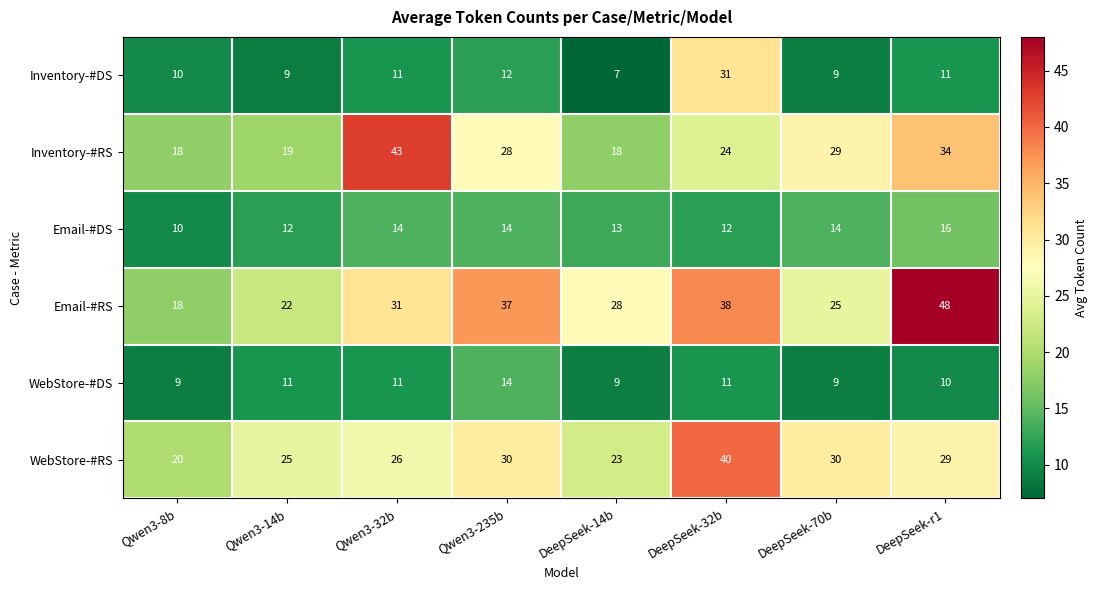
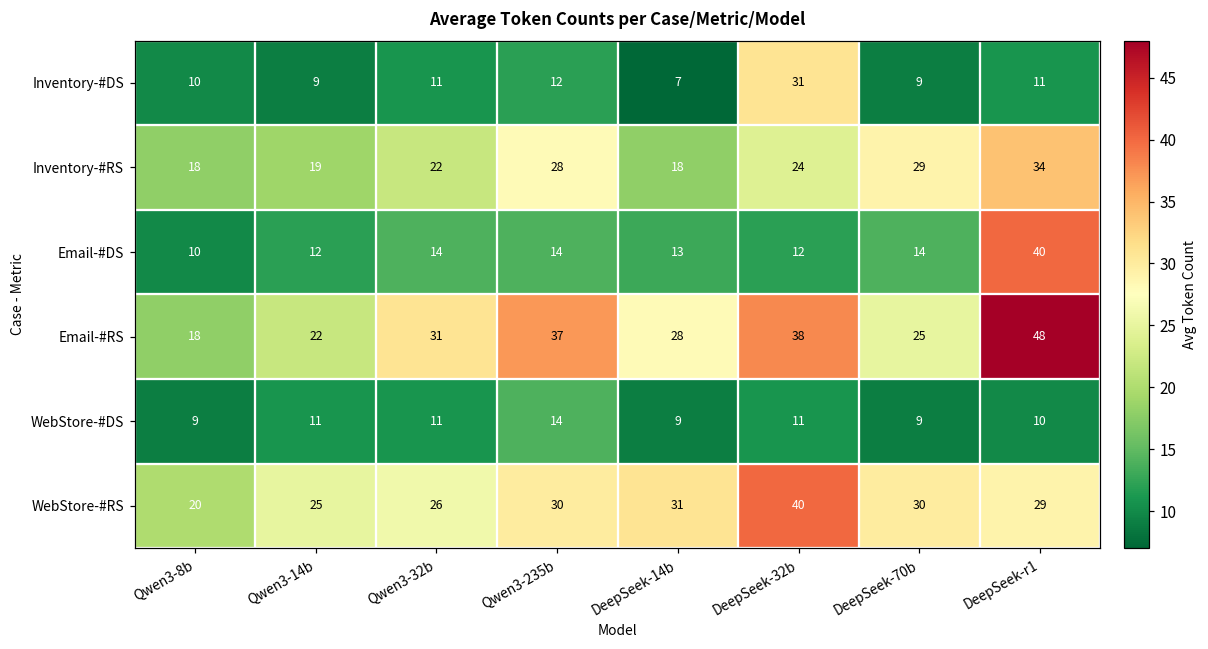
  {
    "Inventory-#DS": {
      "Qwen3-8b": 10,
      "Qwen3-14b": 9,
      "Qwen3-32b": 11,
      "Qwen3-235b": 12,
      "DeepSeek-14b": 7,
      "DeepSeek-32b": 31,
      "DeepSeek-70b": 9,
      "DeepSeek-r1": 11
    },
    "Inventory-#RS": {
      "Qwen3-8b": 18,
      "Qwen3-14b": 19,
-     "Qwen3-32b": 43,
+     "Qwen3-32b": 22,
      "Qwen3-235b": 28,
      "DeepSeek-14b": 18,
      "DeepSeek-32b": 24,
      "DeepSeek-70b": 29,
      "DeepSeek-r1": 34
    },
    "Email-#DS": {
      "Qwen3-8b": 10,
      "Qwen3-14b": 12,
      "Qwen3-32b": 14,
      "Qwen3-235b": 14,
      "DeepSeek-14b": 13,
      "DeepSeek-32b": 12,
      "DeepSeek-70b": 14,
-     "DeepSeek-r1": 16
+     "DeepSeek-r1": 40
    },
    "Email-#RS": {
      "Qwen3-8b": 18,
      "Qwen3-14b": 22,
      "Qwen3-32b": 31,
      "Qwen3-235b": 37,
      "DeepSeek-14b": 28,
      "DeepSeek-32b": 38,
      "DeepSeek-70b": 25,
      "DeepSeek-r1": 48
    },
    "WebStore-#DS": {
      "Qwen3-8b": 9,
      "Qwen3-14b": 11,
      "Qwen3-32b": 11,
      "Qwen3-235b": 14,
      "DeepSeek-14b": 9,
      "DeepSeek-32b": 11,
      "DeepSeek-70b": 9,
      "DeepSeek-r1": 10
    },
    "WebStore-#RS": {
      "Qwen3-8b": 20,
      "Qwen3-14b": 25,
      "Qwen3-32b": 26,
      "Qwen3-235b": 30,
-     "DeepSeek-14b": 23,
+     "DeepSeek-14b": 31,
      "DeepSeek-32b": 40,
      "DeepSeek-70b": 30,
      "DeepSeek-r1": 29
    }
  }
